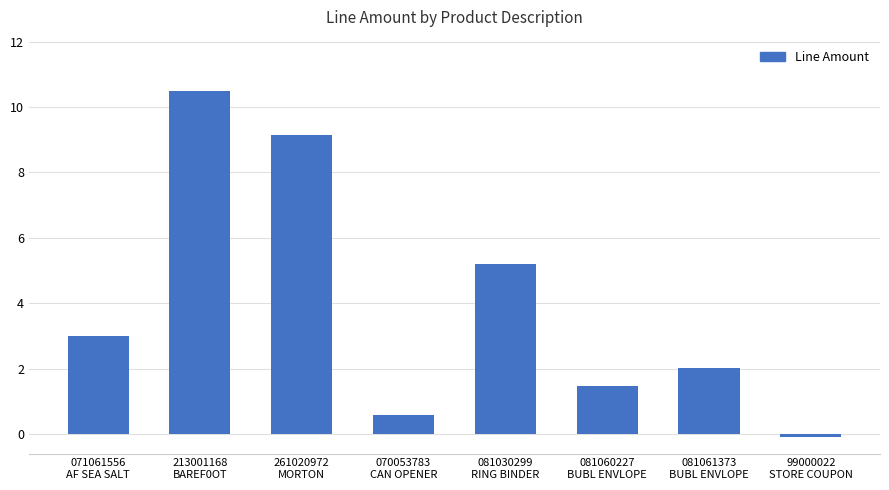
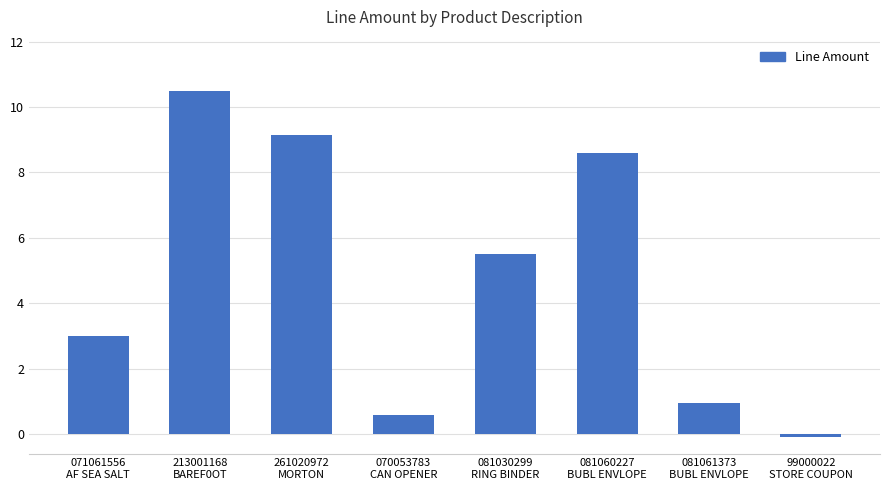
  {
    "071061556 AF SEA SALT": 3.0,
    "213001168 BAREF0OT": 10.5,
    "261020972 MORTON": 9.2,
    "070053783 CAN OPENER": 0.6,
-   "081030299 RING BINDER": 5.2,
-   "081060227 BUBL ENVLOPE": 1.5,
-   "081061373 BUBL ENVLOPE": 2.0,
+   "081030299 RING BINDER": 5.5,
+   "081060227 BUBL ENVLOPE": 8.6,
+   "081061373 BUBL ENVLOPE": 1.0,
    "99000022 STORE COUPON": -0.1
  }
